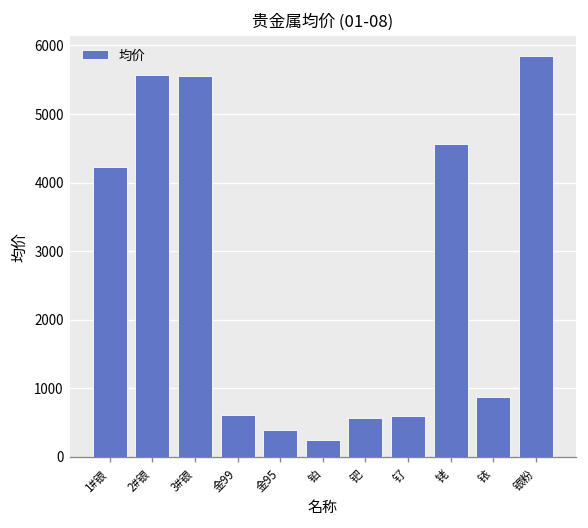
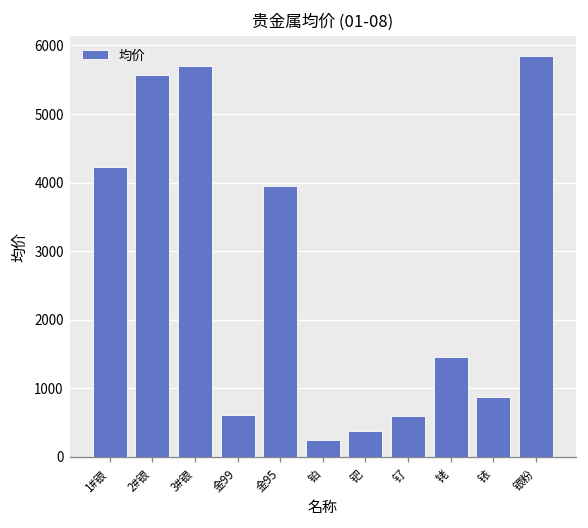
  {
    "1#银": 4200,
    "2#银": 5600,
-   "3#银": 5600,
+   "3#银": 5700,
    "金99": 600,
-   "金95": 400,
+   "金95": 4000,
    "铂": 200,
-   "钯": 600,
+   "钯": 400,
    "钌": 600,
-   "铑": 4600,
+   "铑": 1500,
    "铱": 900,
    "银粉": 5800
  }
